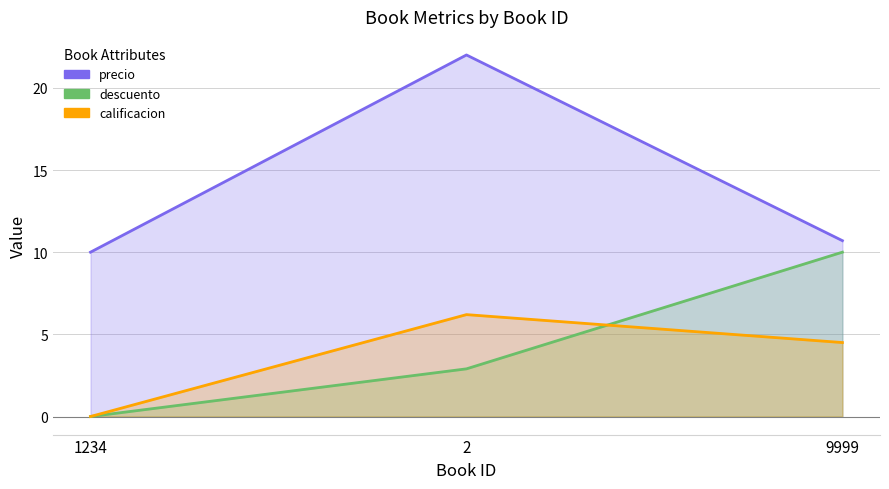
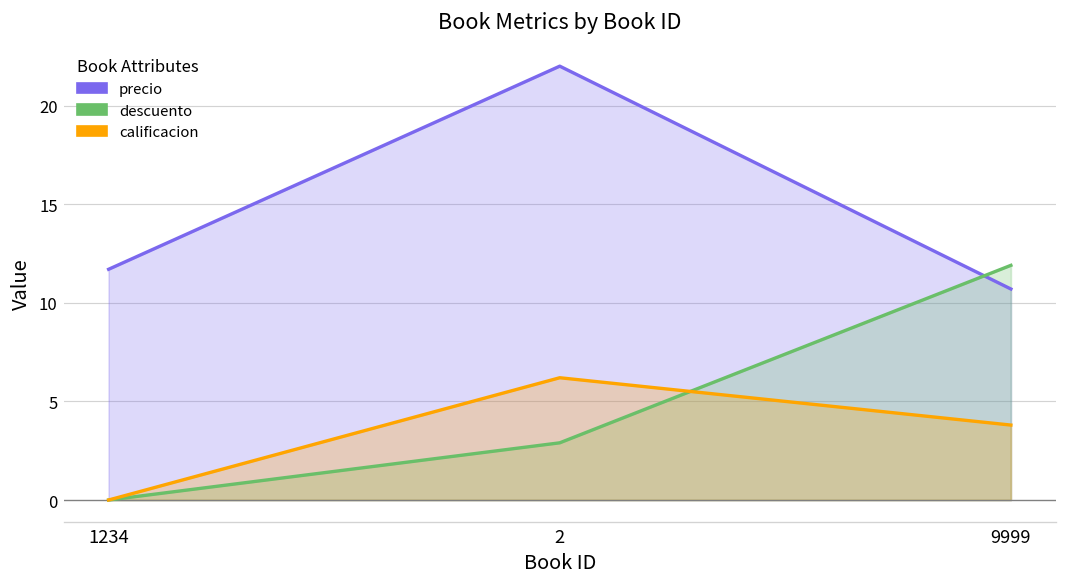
  {
    "precio": {
-     "1234": 10.0,
+     "1234": 11.7,
      "2": 22.0,
      "9999": 10.7
    },
    "descuento": {
      "2": 2.9,
-     "9999": 10.0
+     "9999": 11.9
    },
    "calificacion": {
      "2": 6.2,
-     "9999": 4.5
+     "9999": 3.8
    }
  }
